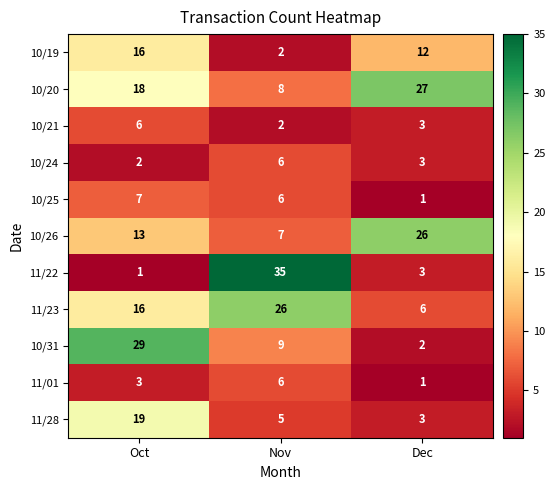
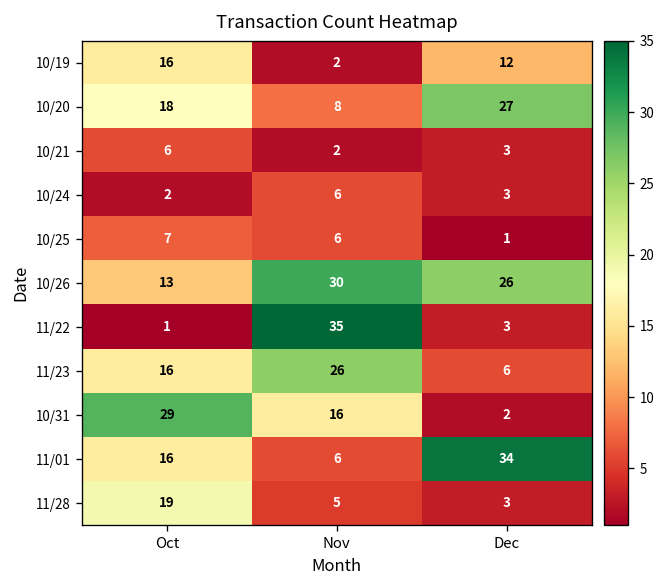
  {
    "10/19": {
      "Oct": 16,
      "Nov": 2,
      "Dec": 12
    },
    "10/20": {
      "Oct": 18,
      "Nov": 8,
      "Dec": 27
    },
    "10/21": {
      "Oct": 6,
      "Nov": 2,
      "Dec": 3
    },
    "10/24": {
      "Oct": 2,
      "Nov": 6,
      "Dec": 3
    },
    "10/25": {
      "Oct": 7,
      "Nov": 6,
      "Dec": 1
    },
    "10/26": {
      "Oct": 13,
-     "Nov": 7,
+     "Nov": 30,
      "Dec": 26
    },
    "11/22": {
      "Oct": 1,
      "Nov": 35,
      "Dec": 3
    },
    "11/23": {
      "Oct": 16,
      "Nov": 26,
      "Dec": 6
    },
    "10/31": {
      "Oct": 29,
-     "Nov": 9,
+     "Nov": 16,
      "Dec": 2
    },
    "11/01": {
-     "Oct": 3,
+     "Oct": 16,
      "Nov": 6,
-     "Dec": 1
+     "Dec": 34
    },
    "11/28": {
      "Oct": 19,
      "Nov": 5,
      "Dec": 3
    }
  }
